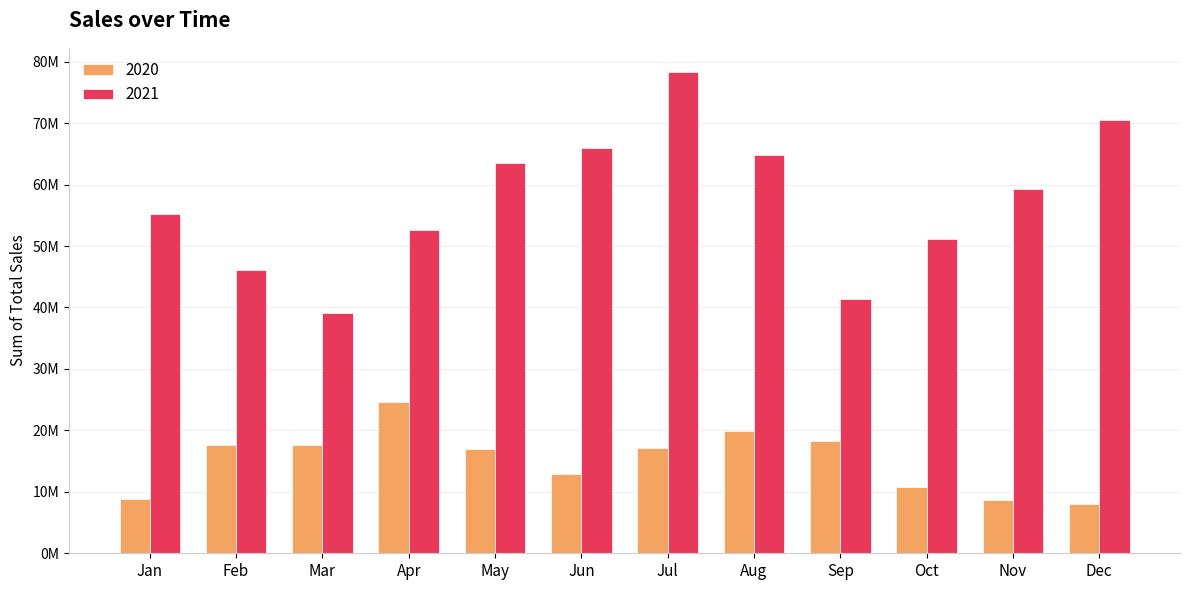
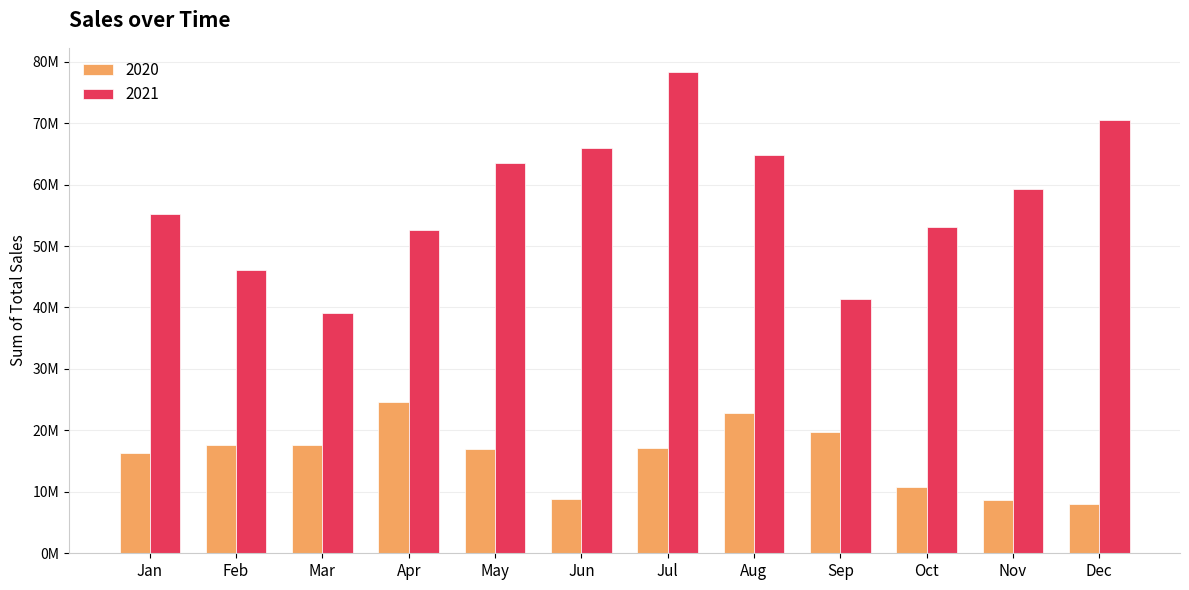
  {
    "2020": {
-     "Jan": 9000000,
+     "Jan": 16000000,
      "Feb": 18000000,
      "Mar": 18000000,
      "Apr": 25000000,
      "May": 17000000,
-     "Jun": 13000000,
+     "Jun": 9000000,
      "Jul": 17000000,
-     "Aug": 20000000,
-     "Sep": 18000000,
+     "Aug": 23000000,
+     "Sep": 20000000,
      "Oct": 11000000,
      "Nov": 9000000,
      "Dec": 8000000
    },
    "2021": {
      "Jan": 55000000,
      "Feb": 46000000,
      "Mar": 39000000,
      "Apr": 53000000,
      "May": 64000000,
      "Jun": 66000000,
      "Jul": 78000000,
      "Aug": 65000000,
      "Sep": 41000000,
-     "Oct": 51000000,
+     "Oct": 53000000,
      "Nov": 59000000,
      "Dec": 70000000
    }
  }
